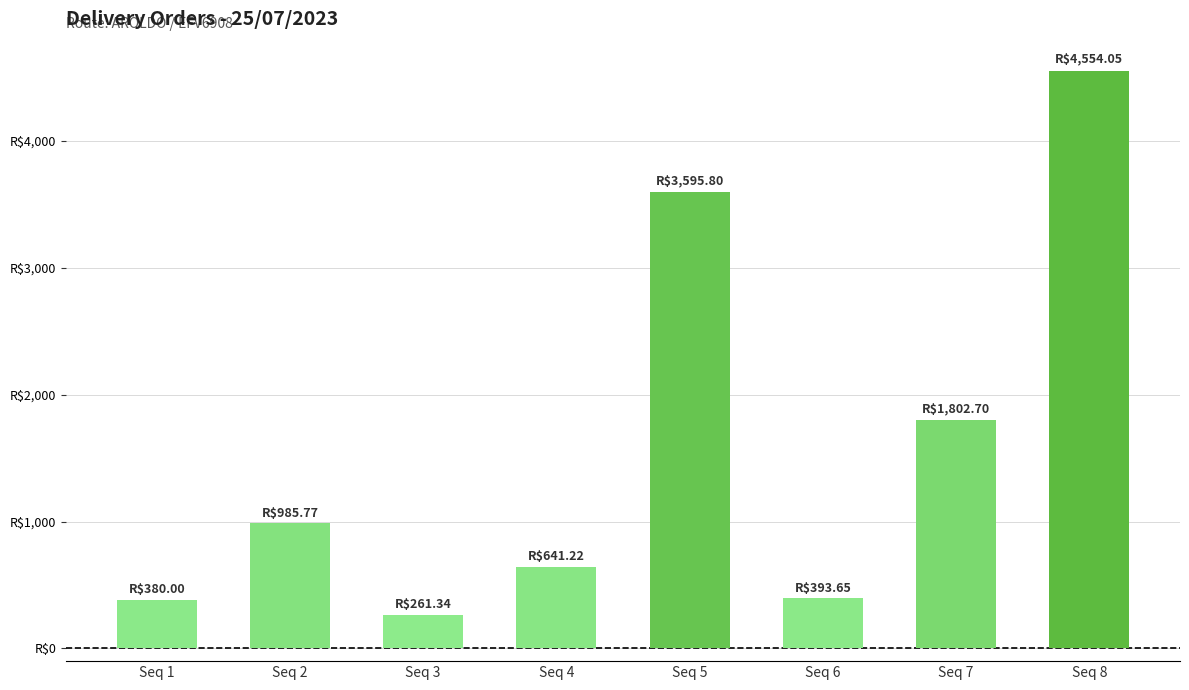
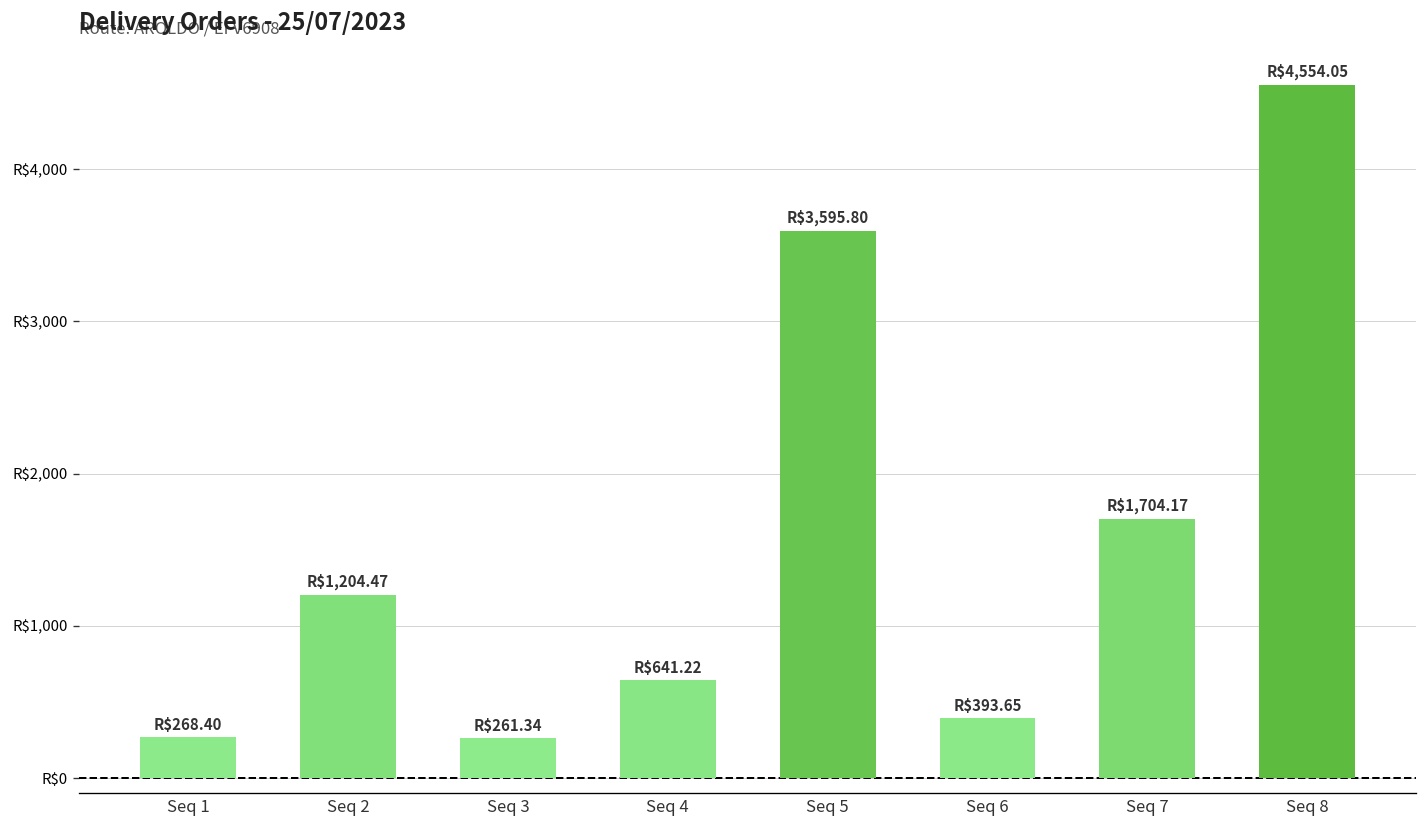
  {
-   "Seq 1": "$380.00",
-   "Seq 2": "$985.77",
+   "Seq 1": "$268.40",
+   "Seq 2": "$1,204.47",
    "Seq 3": "$261.34",
    "Seq 4": "$641.22",
    "Seq 5": "$3,595.80",
    "Seq 6": "$393.65",
-   "Seq 7": "$1,802.70",
+   "Seq 7": "$1,704.17",
    "Seq 8": "$4,554.05"
  }
